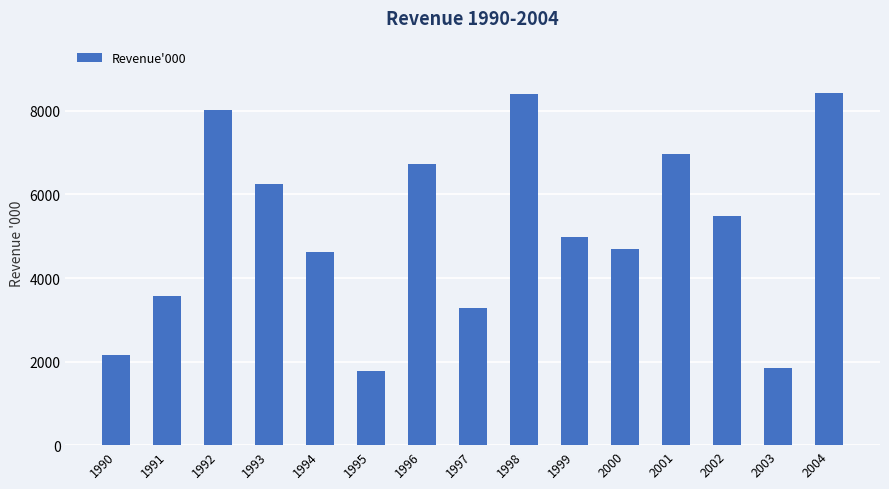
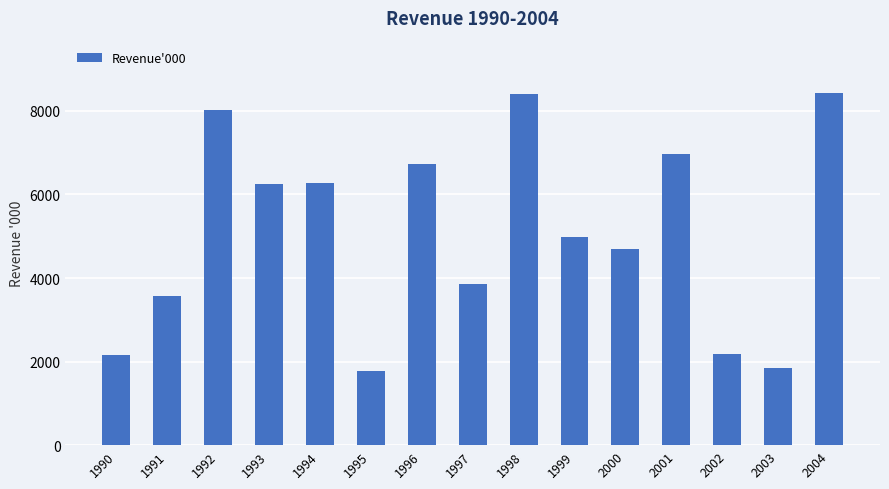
  {
    "1990": 2200,
    "1991": 3600,
    "1992": 8000,
    "1993": 6300,
-   "1994": 4600,
+   "1994": 6300,
    "1995": 1800,
    "1996": 6700,
-   "1997": 3300,
+   "1997": 3900,
    "1998": 8400,
    "1999": 5000,
    "2000": 4700,
    "2001": 7000,
-   "2002": 5500,
+   "2002": 2200,
    "2003": 1900,
    "2004": 8400
  }
